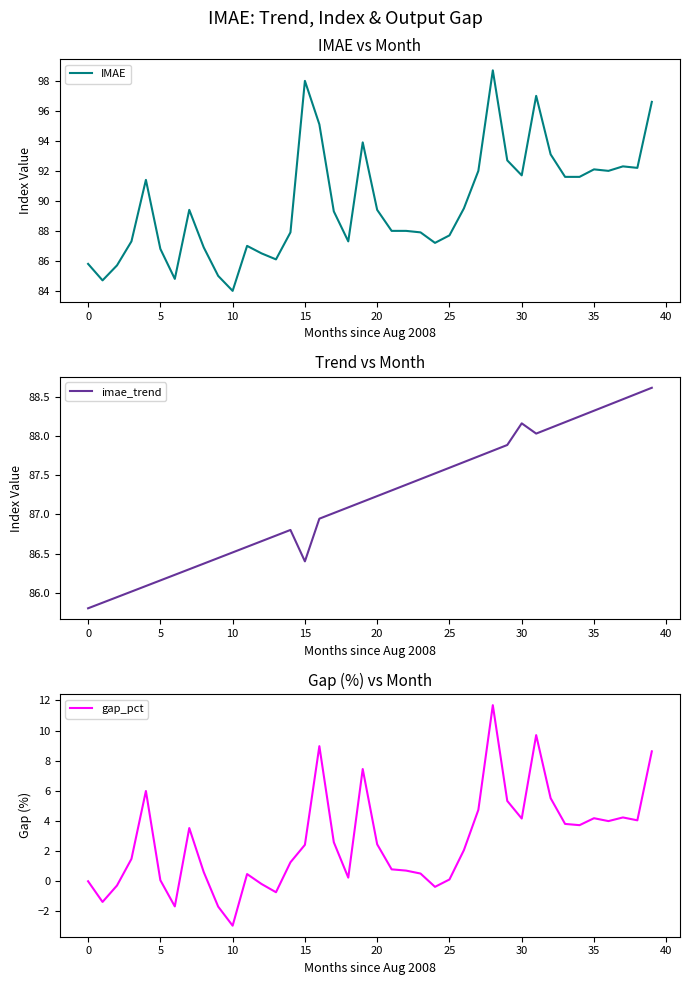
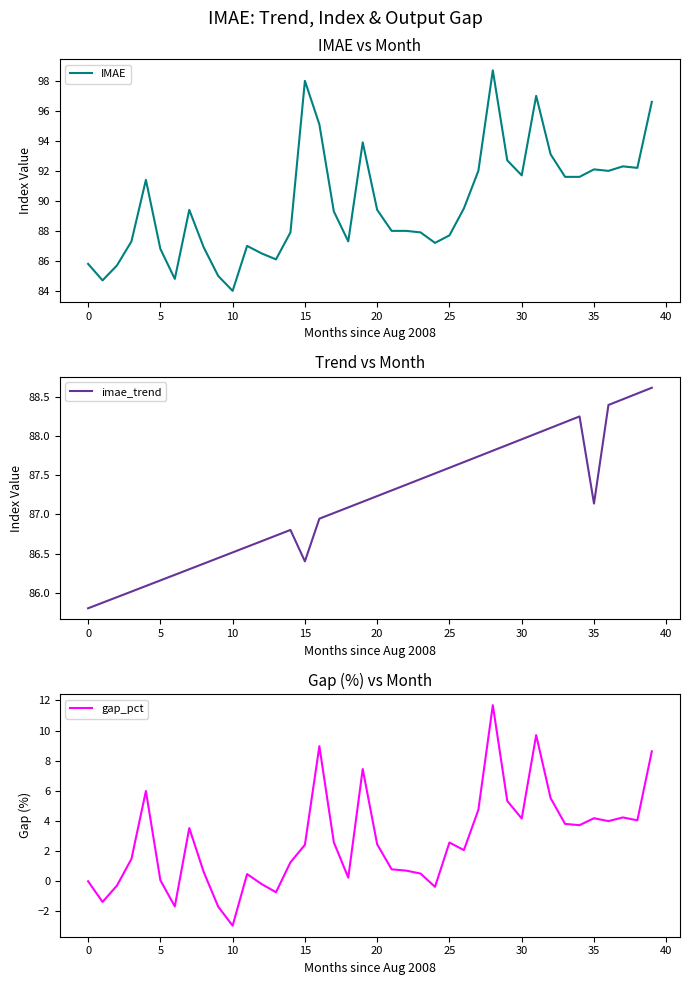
  {
    "IMAE vs Month": {
      "0": 85.8,
      "5": 86.8,
      "10": 84.0,
      "15": 98.0,
      "20": 89.4,
      "25": 87.7,
      "30": 91.7,
      "35": 92.1
    },
    "Trend vs Month": {
      "0": 85.8,
      "5": 86.2,
      "10": 86.5,
      "15": 86.4,
      "20": 87.2,
      "25": 87.6,
-     "30": 88.2,
-     "35": 88.3
+     "30": 88.0,
+     "35": 87.1
    },
    "Gap (%) vs Month": {
      "0": 0.0,
      "5": 0.1,
      "10": -2.9,
      "15": 2.4,
      "20": 2.5,
-     "25": 0.1,
+     "25": 2.6,
      "30": 4.2,
      "35": 4.2
    }
  }
